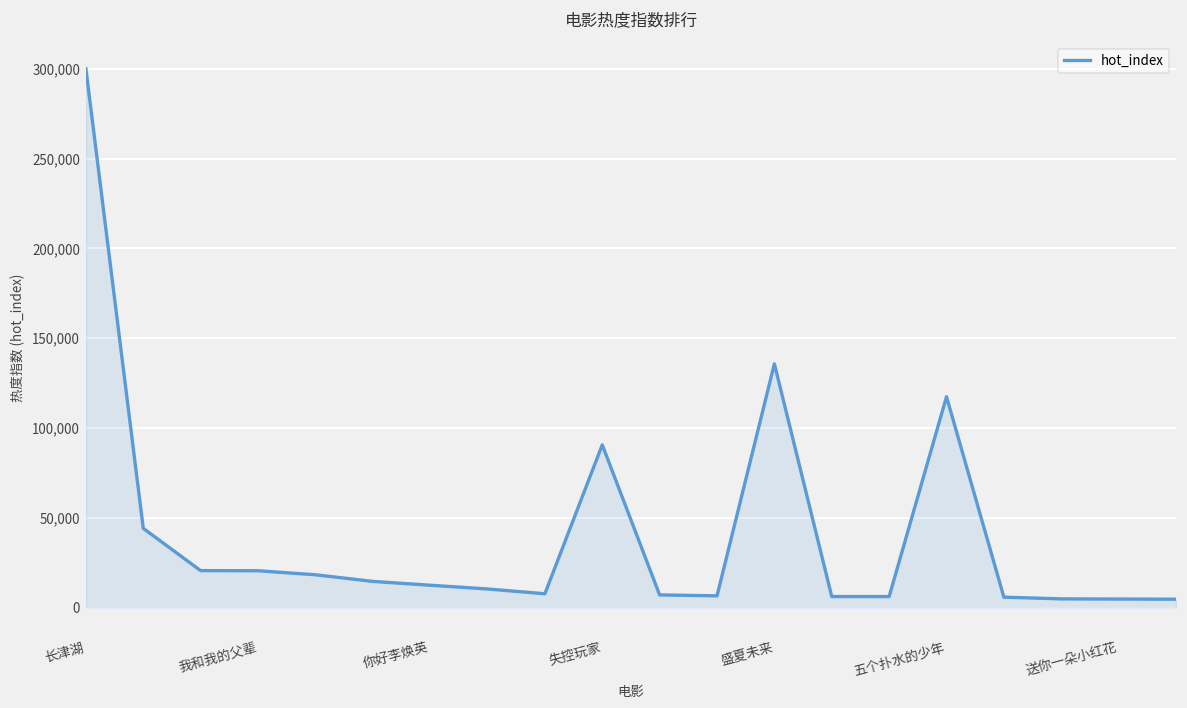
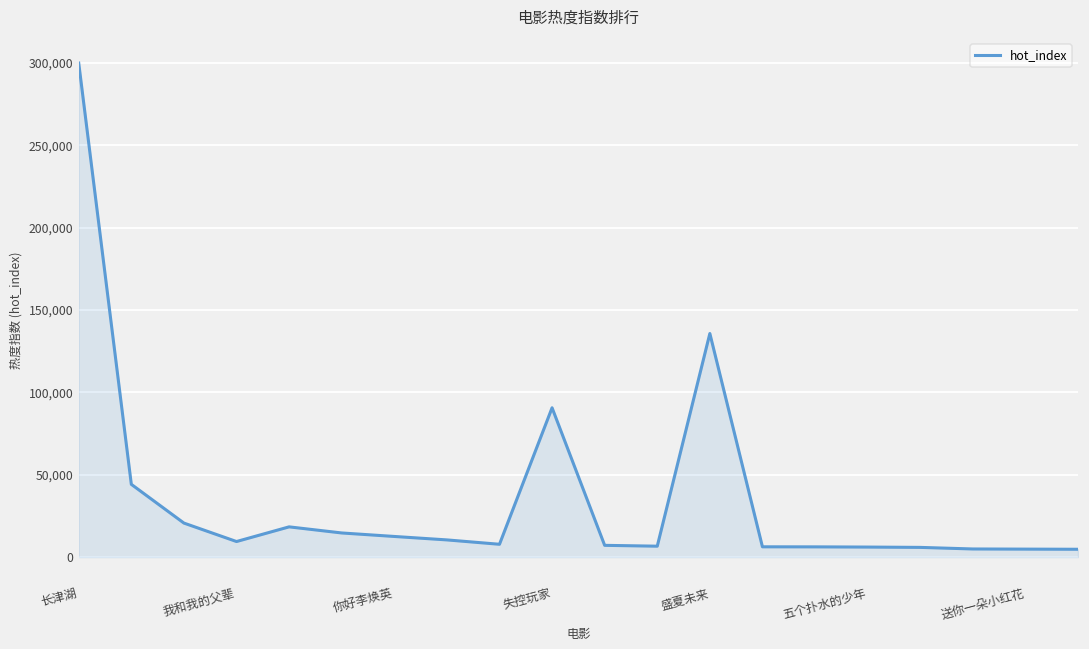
  {
    "长津湖": "300,000",
-   "我和我的父辈": "21,000",
+   "我和我的父辈": "9,000",
    "你好李焕英": "13,000",
    "失控玩家": "91,000",
    "盛夏未来": "136,000",
-   "五个扑水的少年": "117,000",
+   "五个扑水的少年": "6,000",
    "送你一朵小红花": "5,000"
  }
